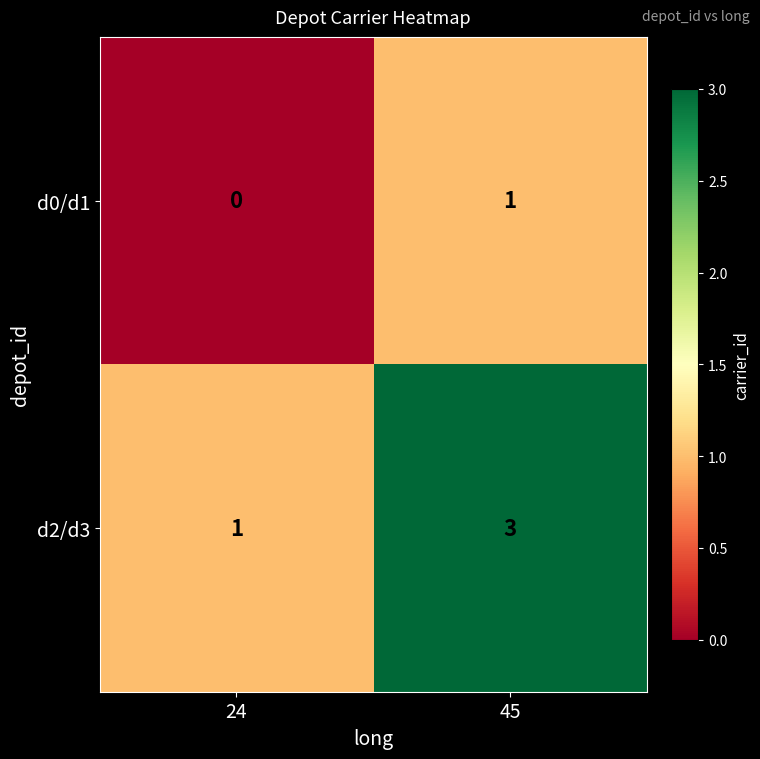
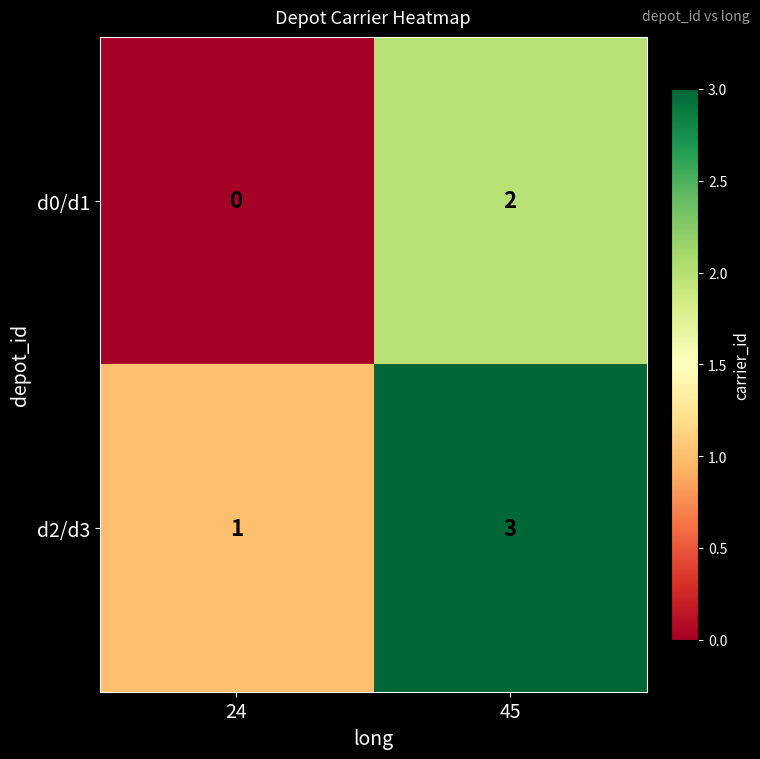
  {
    "d0/d1": {
      "24": 0,
-     "45": 1
+     "45": 2
    },
    "d2/d3": {
      "24": 1,
      "45": 3
    }
  }
